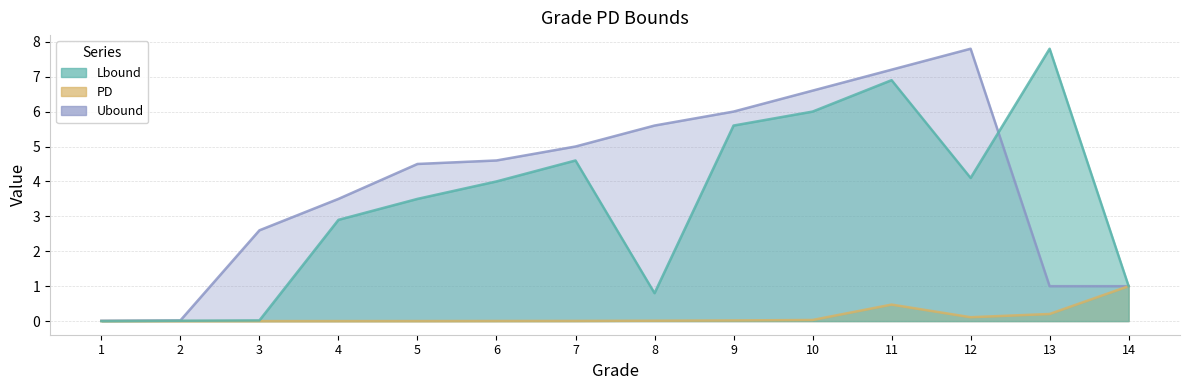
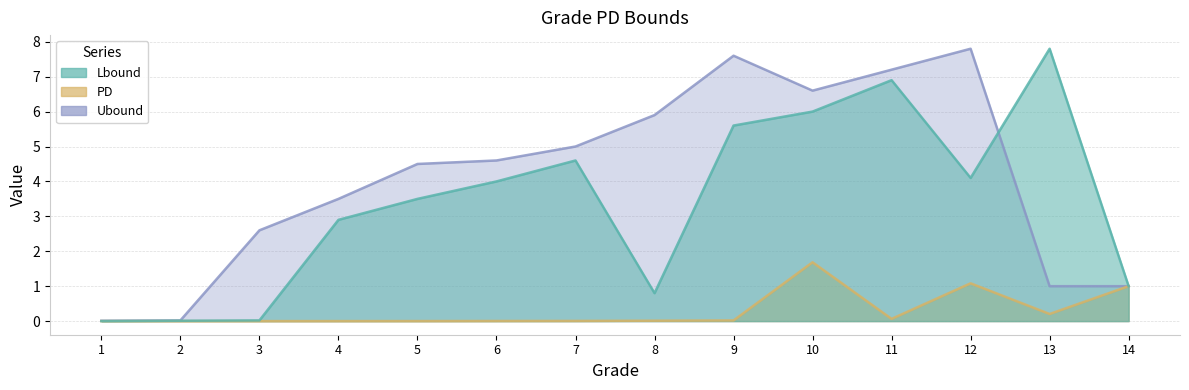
  {
    "Ubound": {
      "3": 2.6,
      "4": 3.5,
      "5": 4.5,
      "6": 4.6,
      "7": 5.0,
-     "8": 5.6,
-     "9": 6.0,
+     "8": 5.9,
+     "9": 7.6,
      "10": 6.6,
      "11": 7.2,
      "12": 7.8,
      "13": 1.0
    },
    "PD": {
      "4": 0.0,
      "5": 0.0,
      "6": 0.0,
      "7": 0.0,
      "8": 0.0,
      "9": 0.0,
-     "10": 0.0,
-     "11": 0.5,
-     "12": 0.1,
+     "10": 1.7,
+     "11": 0.1,
+     "12": 1.1,
      "13": 0.2
    },
    "Lbound": {
      "4": 2.9,
      "5": 3.5,
      "6": 4.0,
      "7": 4.6,
      "8": 0.8,
      "9": 5.6,
      "10": 6.0,
      "11": 6.9,
      "12": 4.1,
      "13": 7.8
    }
  }
